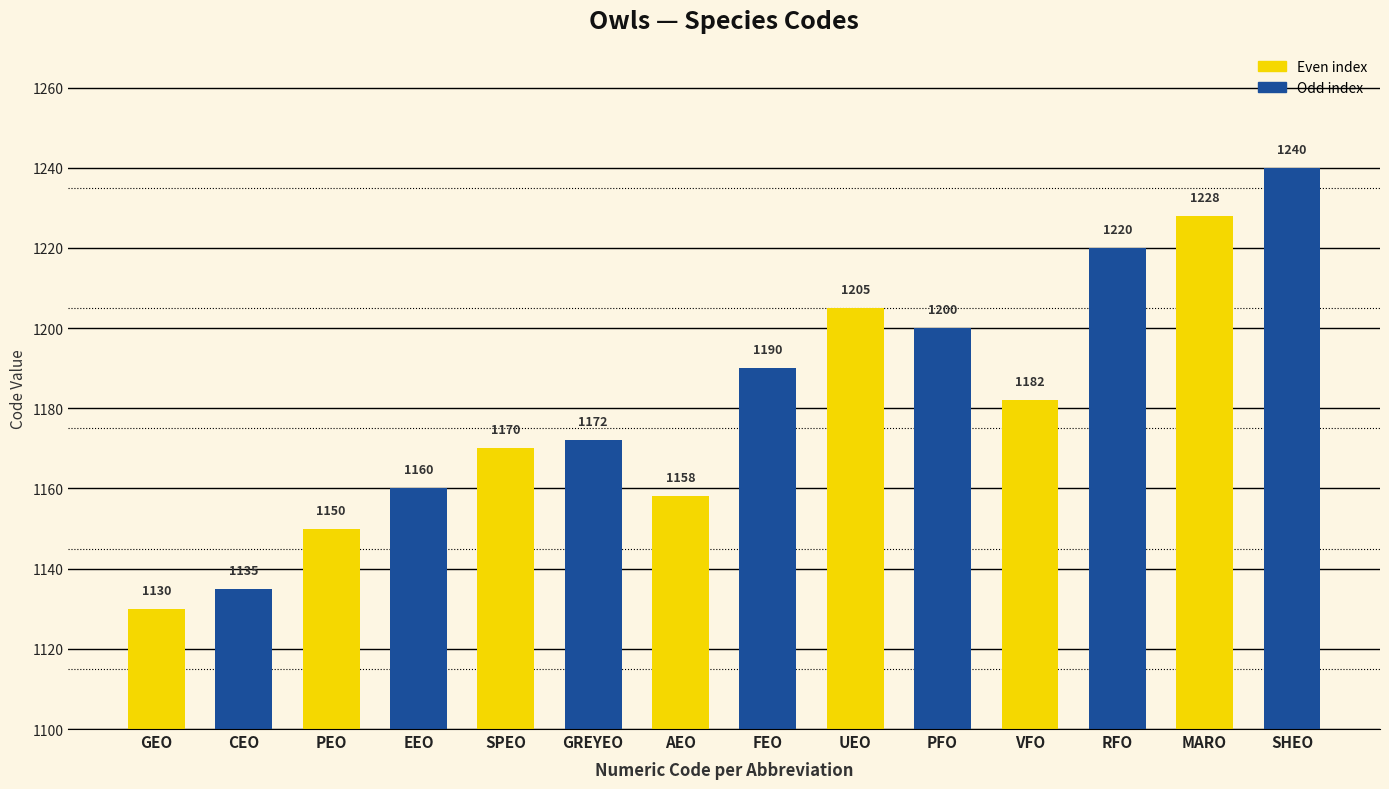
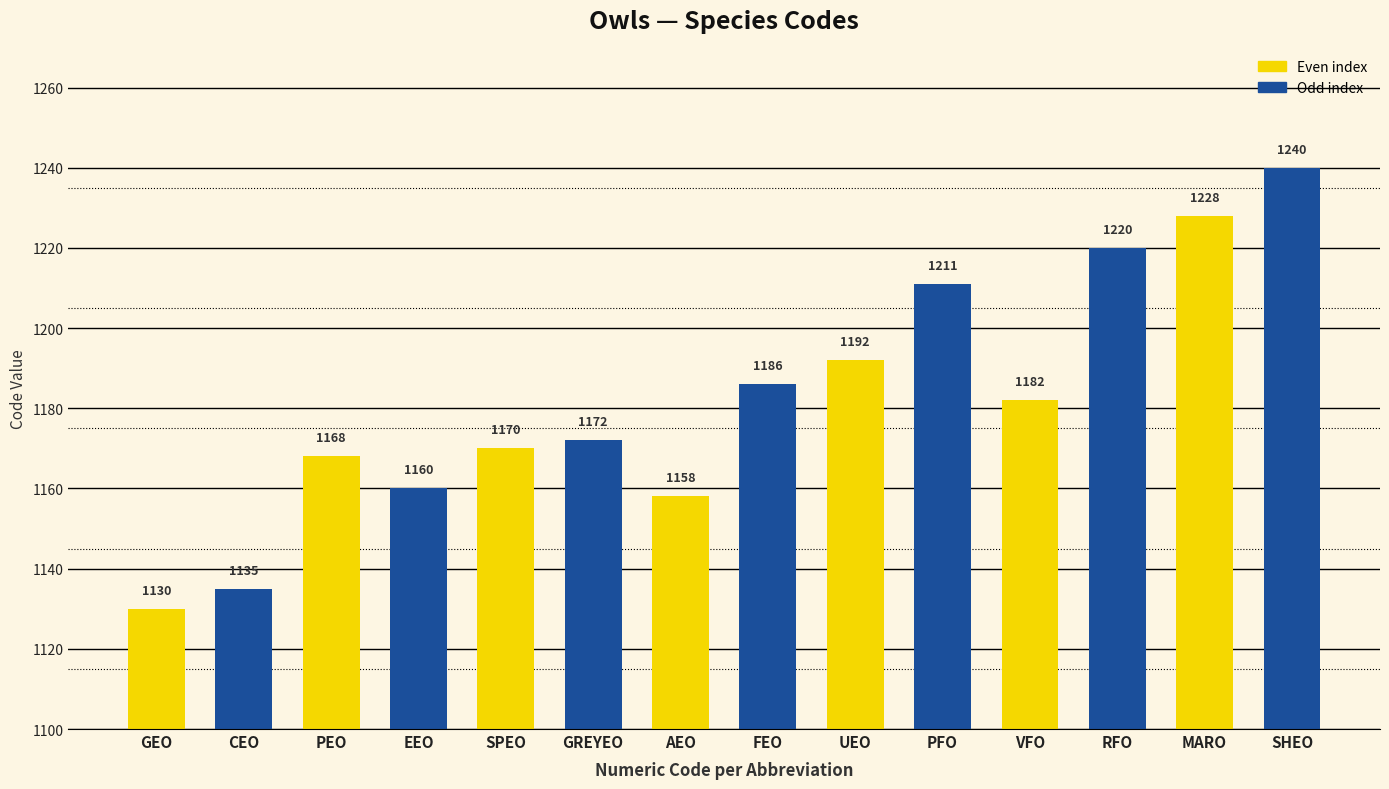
  {
    "GEO": 1130,
    "CEO": 1135,
-   "PEO": 1150,
+   "PEO": 1168,
    "EEO": 1160,
    "SPEO": 1170,
    "GREYEO": 1172,
    "AEO": 1158,
-   "FEO": 1190,
-   "UEO": 1205,
-   "PFO": 1200,
+   "FEO": 1186,
+   "UEO": 1192,
+   "PFO": 1211,
    "VFO": 1182,
    "RFO": 1220,
    "MARO": 1228,
    "SHEO": 1240
  }
